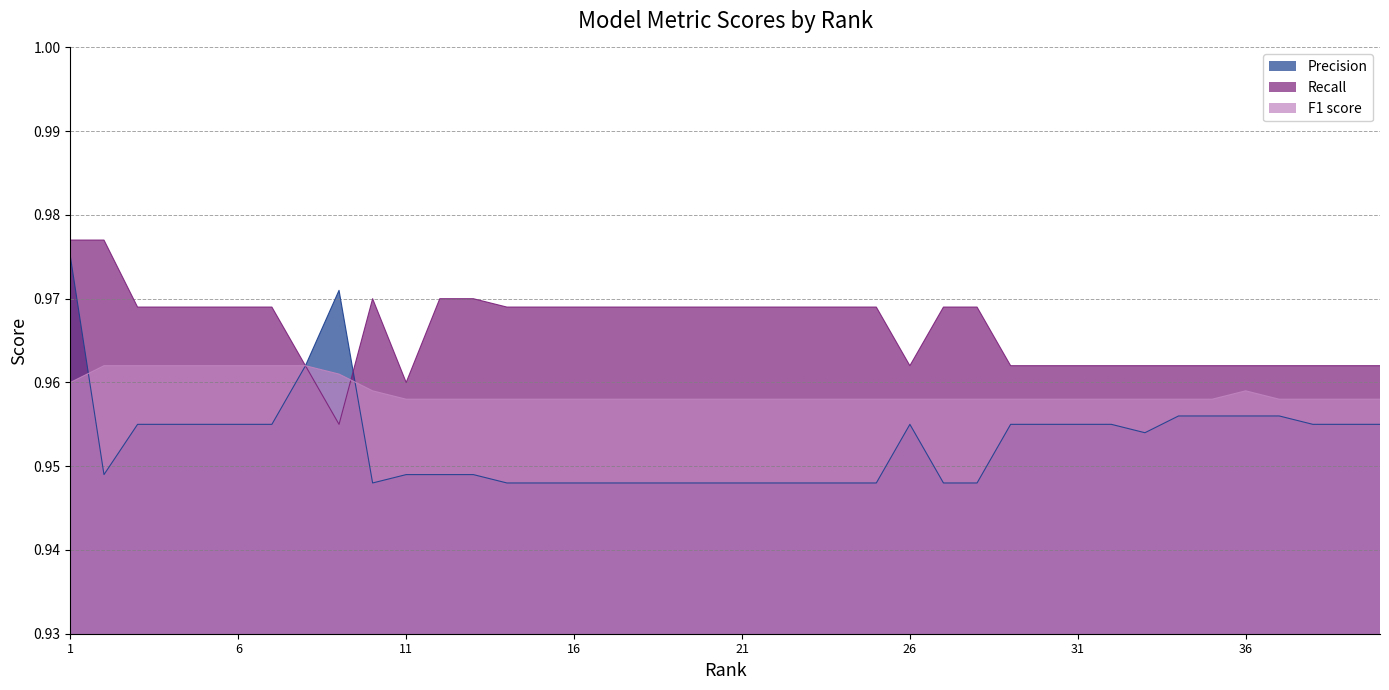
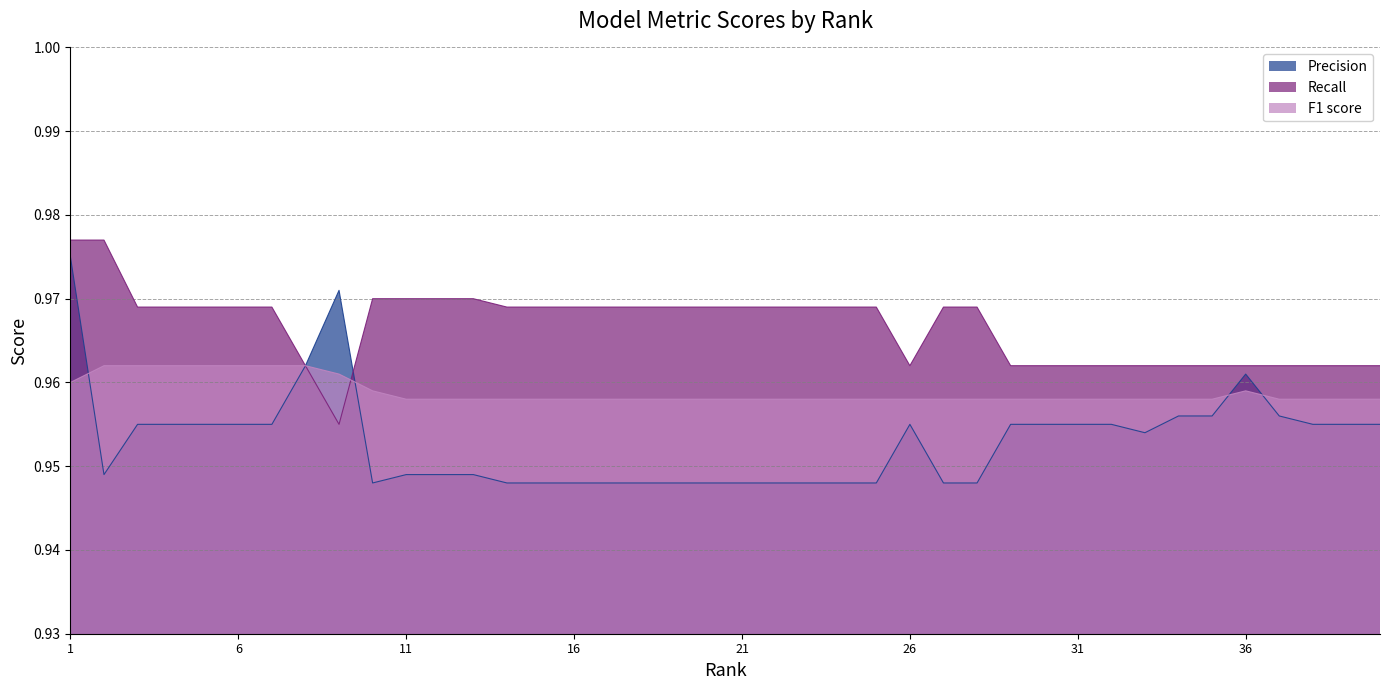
  {
    "Precision": {
      "1": 0.975,
      "6": 0.955,
      "11": 0.949,
      "16": 0.948,
      "21": 0.948,
      "26": 0.955,
      "31": 0.955,
-     "36": 0.956
+     "36": 0.961
    },
    "Recall": {
      "1": 0.977,
      "6": 0.969,
-     "11": 0.96,
+     "11": 0.97,
      "16": 0.969,
      "21": 0.969,
      "26": 0.962,
      "31": 0.962,
      "36": 0.962
    },
    "F1 score": {
      "1": 0.960,
      "6": 0.962,
      "11": 0.958,
      "16": 0.958,
      "21": 0.958,
      "26": 0.958,
      "31": 0.958,
      "36": 0.959
    }
  }
